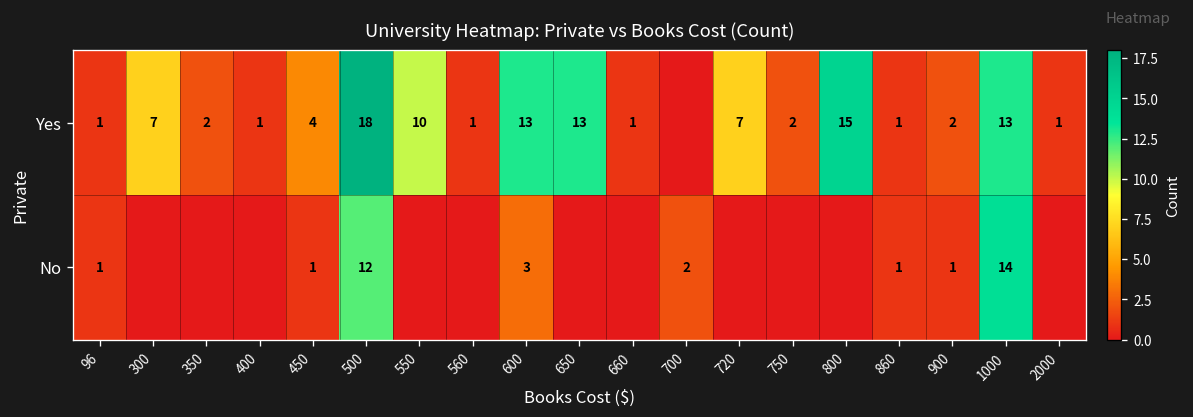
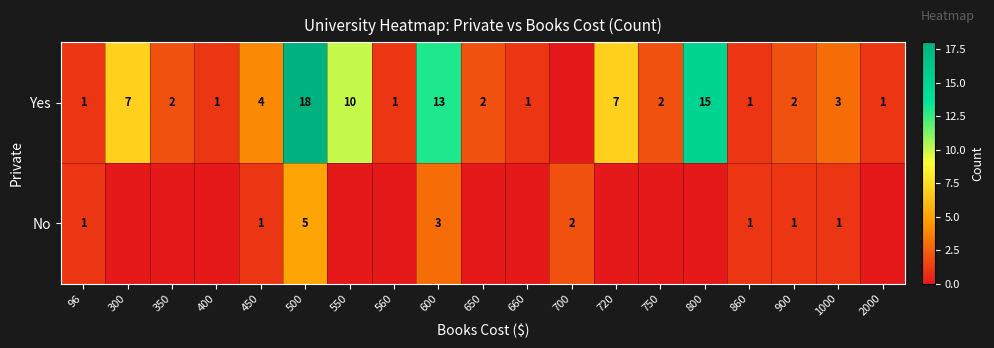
  {
    "Yes": {
      "96": 1,
      "300": 7,
      "350": 2,
      "400": 1,
      "450": 4,
      "500": 18,
      "550": 10,
      "560": 1,
      "600": 13,
-     "650": 13,
+     "650": 2,
      "660": 1,
      "720": 7,
      "750": 2,
      "800": 15,
      "860": 1,
      "900": 2,
-     "1000": 13,
+     "1000": 3,
      "2000": 1
    },
    "No": {
      "96": 1,
      "450": 1,
-     "500": 12,
+     "500": 5,
      "600": 3,
      "700": 2,
      "860": 1,
      "900": 1,
-     "1000": 14
+     "1000": 1
    }
  }
